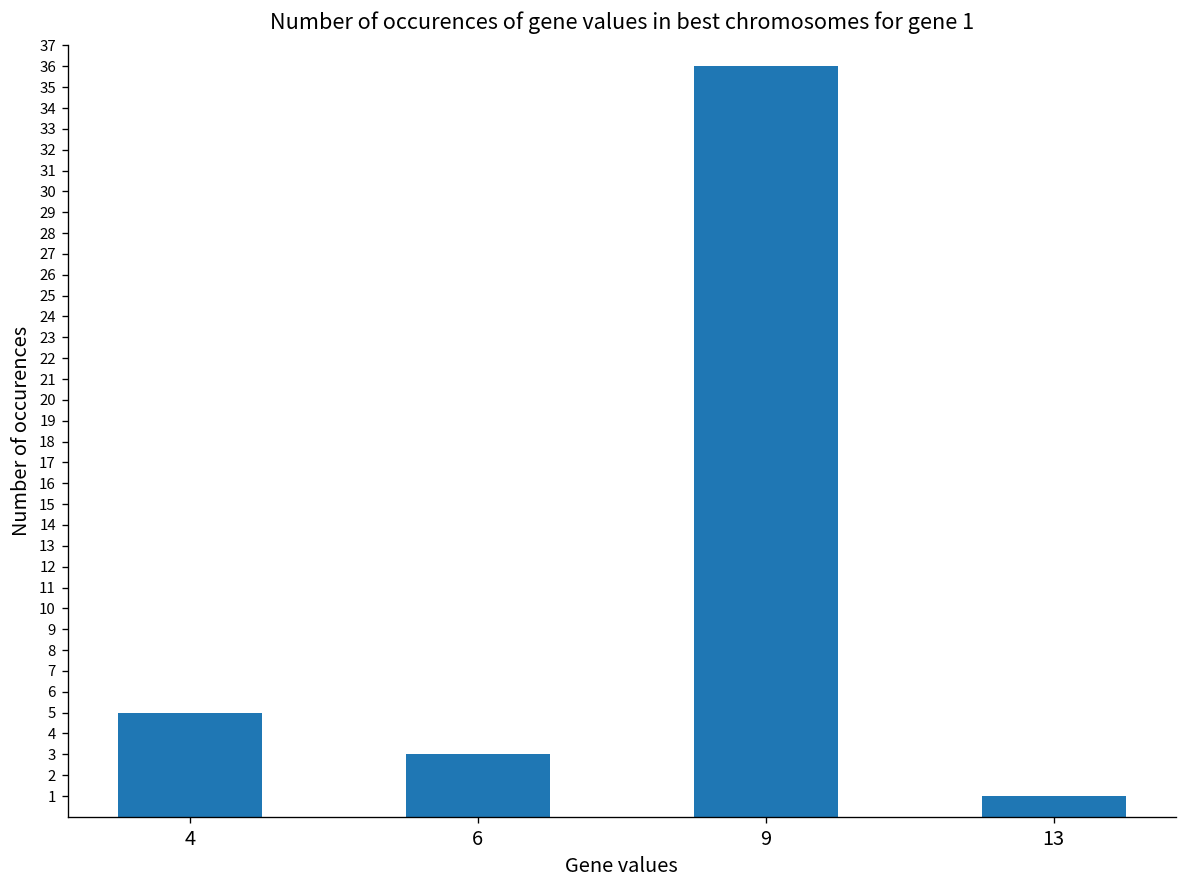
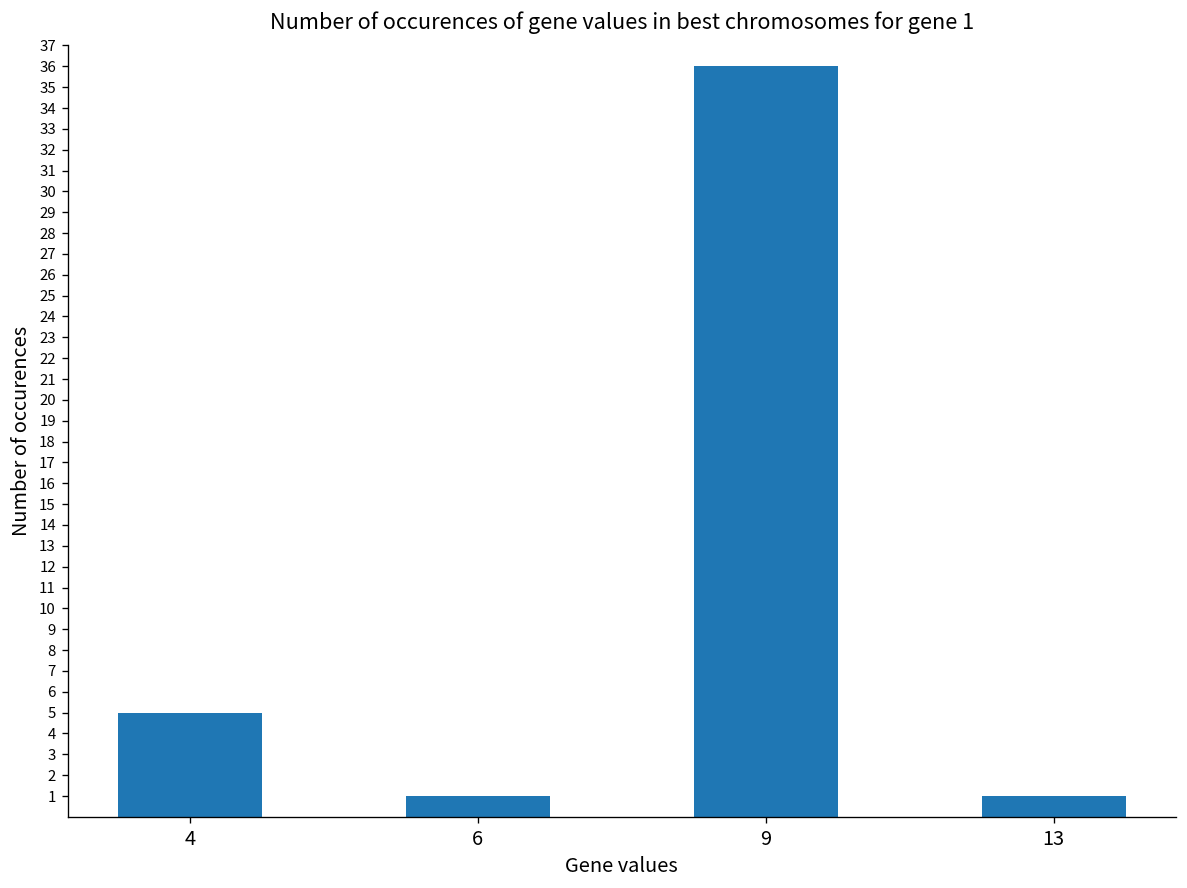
  {
    "4": 5,
-   "6": 3,
+   "6": 1,
    "9": 36,
    "13": 1
  }
